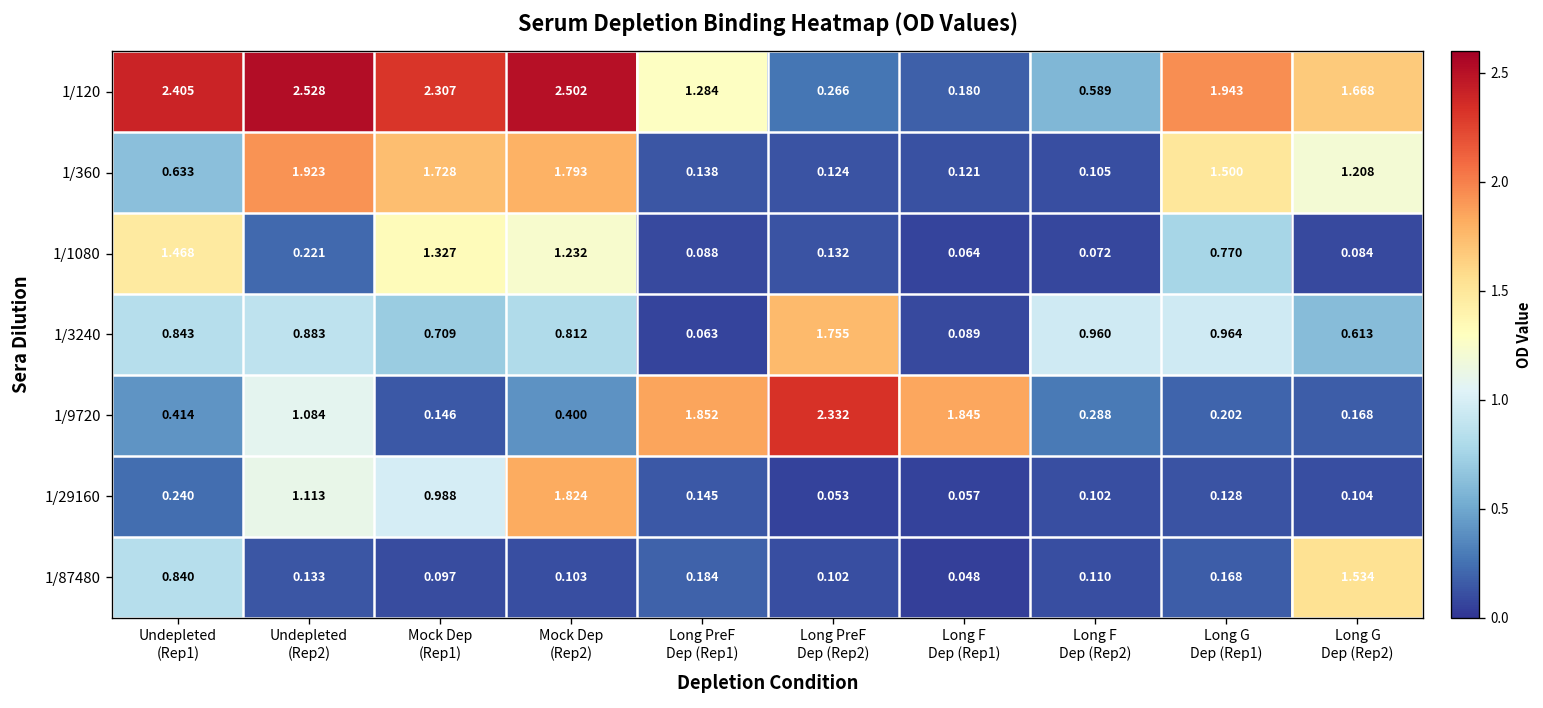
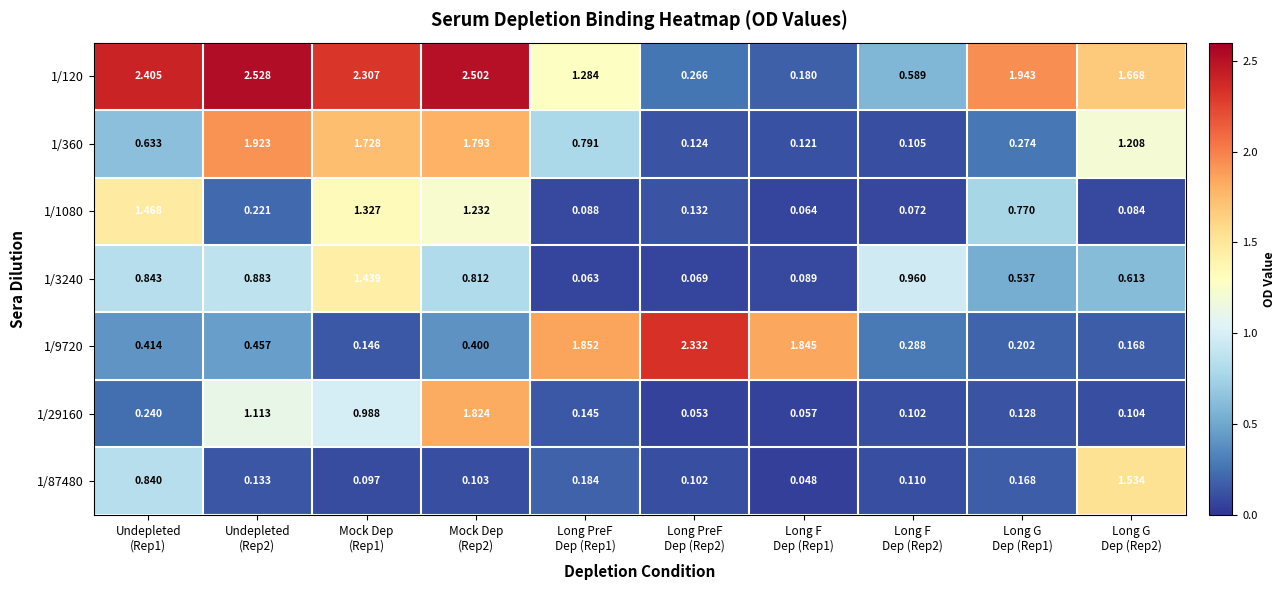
  {
    "1/120": {
      "Undepleted (Rep1)": 2.405,
      "Undepleted (Rep2)": 2.528,
      "Mock Dep (Rep1)": 2.307,
      "Mock Dep (Rep2)": 2.502,
      "Long PreF Dep (Rep1)": 1.284,
      "Long PreF Dep (Rep2)": 0.266,
      "Long F Dep (Rep1)": 0.180,
      "Long F Dep (Rep2)": 0.589,
      "Long G Dep (Rep1)": 1.943,
      "Long G Dep (Rep2)": 1.668
    },
    "1/360": {
      "Undepleted (Rep1)": 0.633,
      "Undepleted (Rep2)": 1.923,
      "Mock Dep (Rep1)": 1.728,
      "Mock Dep (Rep2)": 1.793,
-     "Long PreF Dep (Rep1)": 0.138,
+     "Long PreF Dep (Rep1)": 0.791,
      "Long PreF Dep (Rep2)": 0.124,
      "Long F Dep (Rep1)": 0.121,
      "Long F Dep (Rep2)": 0.105,
-     "Long G Dep (Rep1)": 1.500,
+     "Long G Dep (Rep1)": 0.274,
      "Long G Dep (Rep2)": 1.208
    },
    "1/1080": {
      "Undepleted (Rep1)": 1.468,
      "Undepleted (Rep2)": 0.221,
      "Mock Dep (Rep1)": 1.327,
      "Mock Dep (Rep2)": 1.232,
      "Long PreF Dep (Rep1)": 0.088,
      "Long PreF Dep (Rep2)": 0.132,
      "Long F Dep (Rep1)": 0.064,
      "Long F Dep (Rep2)": 0.072,
      "Long G Dep (Rep1)": 0.770,
      "Long G Dep (Rep2)": 0.084
    },
    "1/3240": {
      "Undepleted (Rep1)": 0.843,
      "Undepleted (Rep2)": 0.883,
-     "Mock Dep (Rep1)": 0.709,
+     "Mock Dep (Rep1)": 1.439,
      "Mock Dep (Rep2)": 0.812,
      "Long PreF Dep (Rep1)": 0.063,
-     "Long PreF Dep (Rep2)": 1.755,
+     "Long PreF Dep (Rep2)": 0.069,
      "Long F Dep (Rep1)": 0.089,
      "Long F Dep (Rep2)": 0.960,
-     "Long G Dep (Rep1)": 0.964,
+     "Long G Dep (Rep1)": 0.537,
      "Long G Dep (Rep2)": 0.613
    },
    "1/9720": {
      "Undepleted (Rep1)": 0.414,
-     "Undepleted (Rep2)": 1.084,
+     "Undepleted (Rep2)": 0.457,
      "Mock Dep (Rep1)": 0.146,
      "Mock Dep (Rep2)": 0.400,
      "Long PreF Dep (Rep1)": 1.852,
      "Long PreF Dep (Rep2)": 2.332,
      "Long F Dep (Rep1)": 1.845,
      "Long F Dep (Rep2)": 0.288,
      "Long G Dep (Rep1)": 0.202,
      "Long G Dep (Rep2)": 0.168
    },
    "1/29160": {
      "Undepleted (Rep1)": 0.240,
      "Undepleted (Rep2)": 1.113,
      "Mock Dep (Rep1)": 0.988,
      "Mock Dep (Rep2)": 1.824,
      "Long PreF Dep (Rep1)": 0.145,
      "Long PreF Dep (Rep2)": 0.053,
      "Long F Dep (Rep1)": 0.057,
      "Long F Dep (Rep2)": 0.102,
      "Long G Dep (Rep1)": 0.128,
      "Long G Dep (Rep2)": 0.104
    },
    "1/87480": {
      "Undepleted (Rep1)": 0.840,
      "Undepleted (Rep2)": 0.133,
      "Mock Dep (Rep1)": 0.097,
      "Mock Dep (Rep2)": 0.103,
      "Long PreF Dep (Rep1)": 0.184,
      "Long PreF Dep (Rep2)": 0.102,
      "Long F Dep (Rep1)": 0.048,
      "Long F Dep (Rep2)": 0.110,
      "Long G Dep (Rep1)": 0.168,
      "Long G Dep (Rep2)": 1.534
    }
  }
